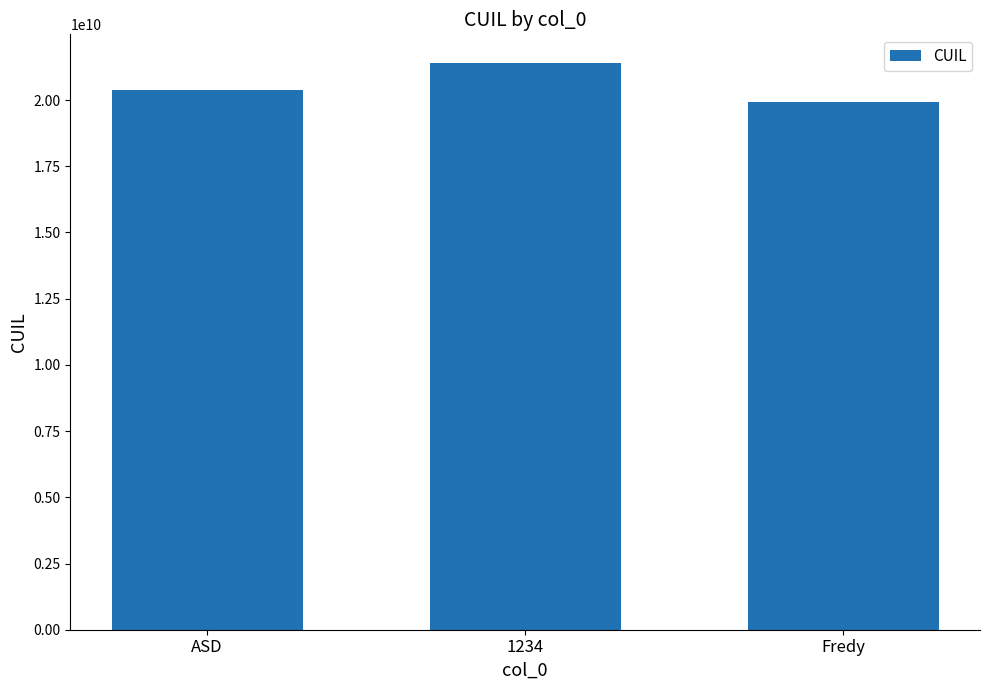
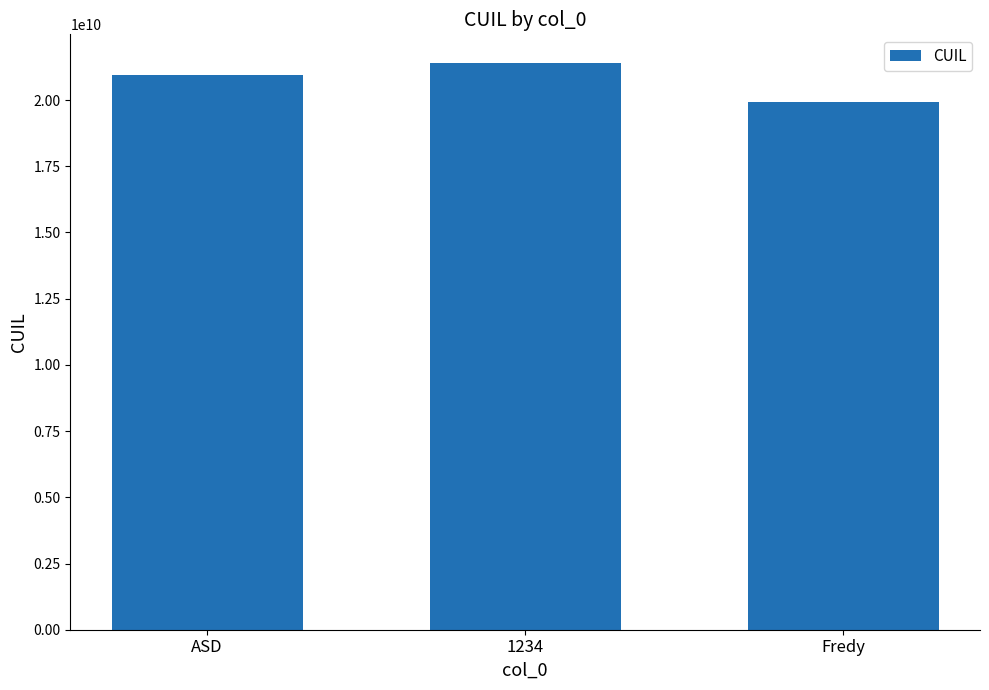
  {
-   "ASD": 20400000000,
+   "ASD": 20900000000,
    "1234": 21400000000,
    "Fredy": 19900000000
  }
